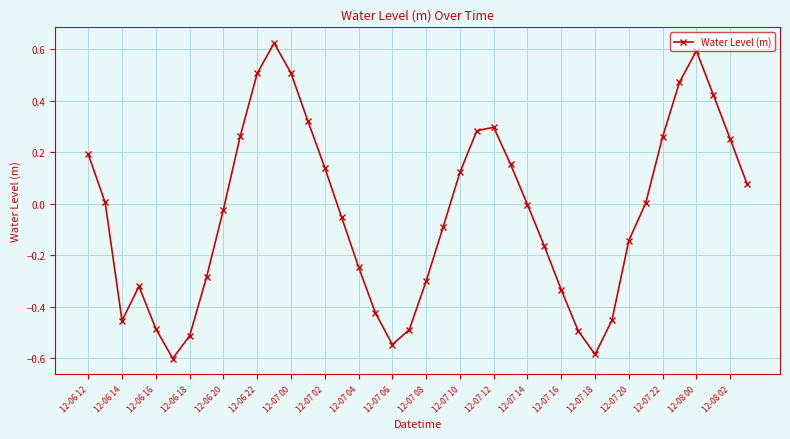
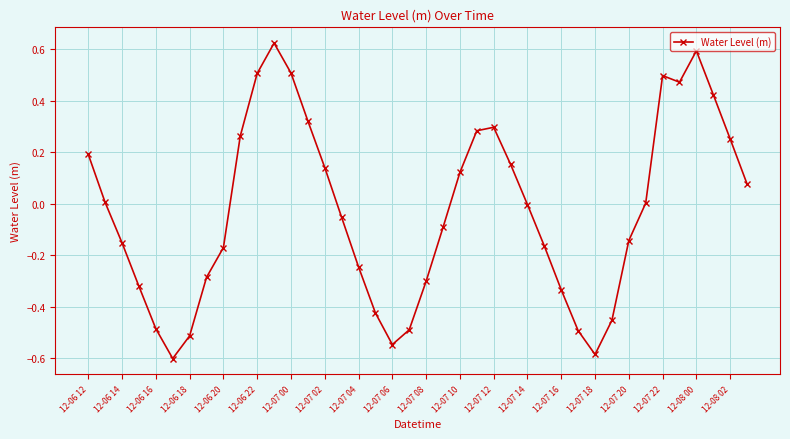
  {
    "12-06 12": 0.19,
-   "12-06 14": -0.45,
+   "12-06 14": -0.15,
    "12-06 16": -0.49,
    "12-06 18": -0.51,
-   "12-06 20": -0.02,
+   "12-06 20": -0.17,
    "12-06 22": 0.51,
    "12-07 00": 0.51,
    "12-07 02": 0.14,
    "12-07 04": -0.25,
    "12-07 06": -0.55,
    "12-07 08": -0.30,
    "12-07 10": 0.12,
    "12-07 12": 0.30,
    "12-07 14": 0.00,
    "12-07 16": -0.33,
    "12-07 18": -0.59,
    "12-07 20": -0.14,
-   "12-07 22": 0.26,
+   "12-07 22": 0.50,
    "12-08 02": 0.25
  }
